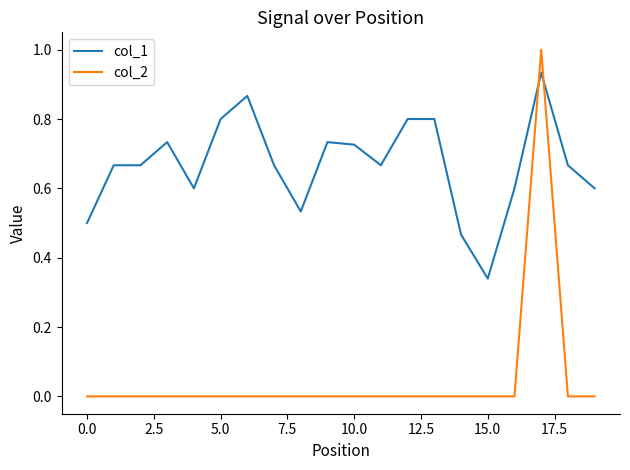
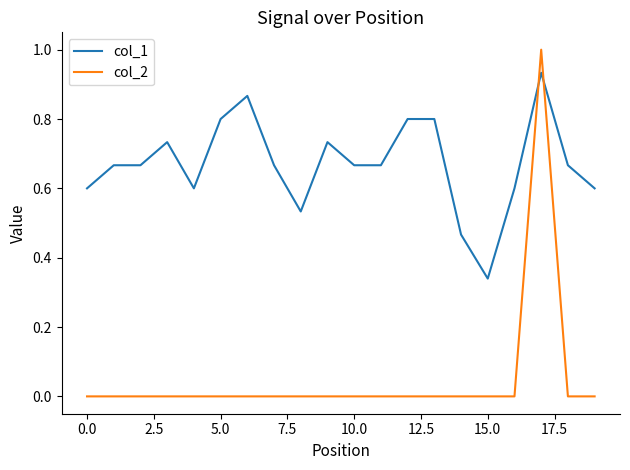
  {
    "col_1": {
-     "0.0": 0.5,
+     "0.0": 0.6,
      "5.0": 0.80,
-     "10.0": 0.73,
+     "10.0": 0.67,
      "15.0": 0.34
    },
    "col_2": {
      "0.0": 0.00,
      "5.0": 0.00,
      "10.0": 0.00,
      "15.0": 0.00
    }
  }
